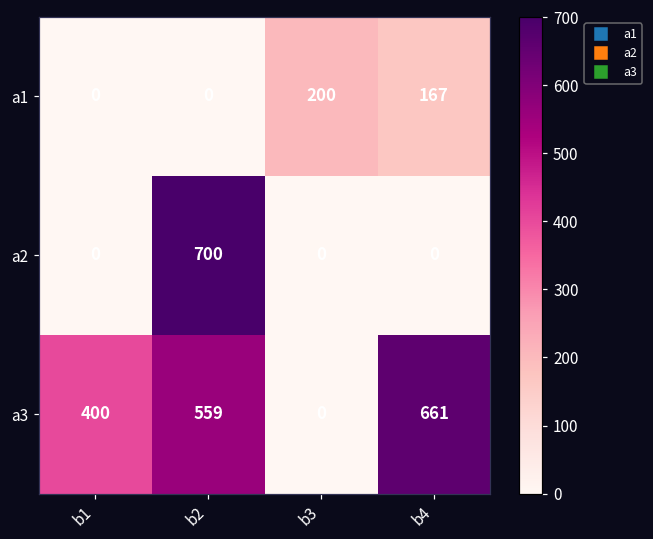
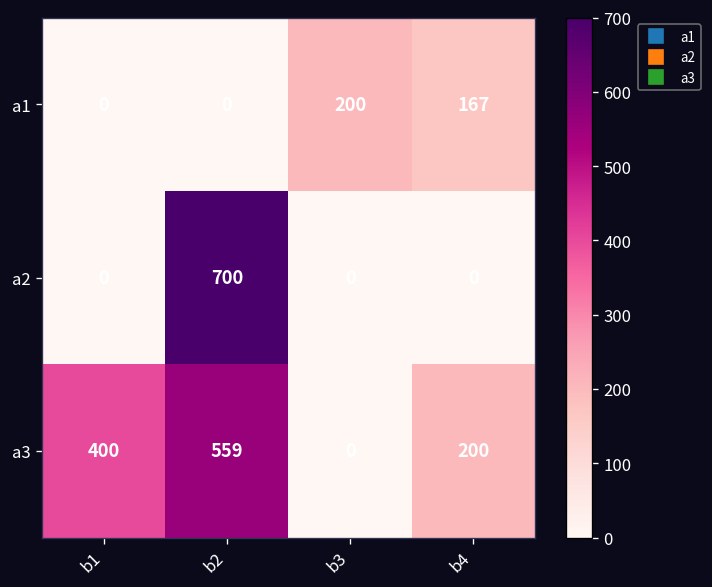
  {
    "a1": {
      "b3": 200,
      "b4": 167
    },
    "a2": {
      "b2": 700
    },
    "a3": {
      "b1": 400,
      "b2": 559,
-     "b4": 661
+     "b4": 200
    }
  }
